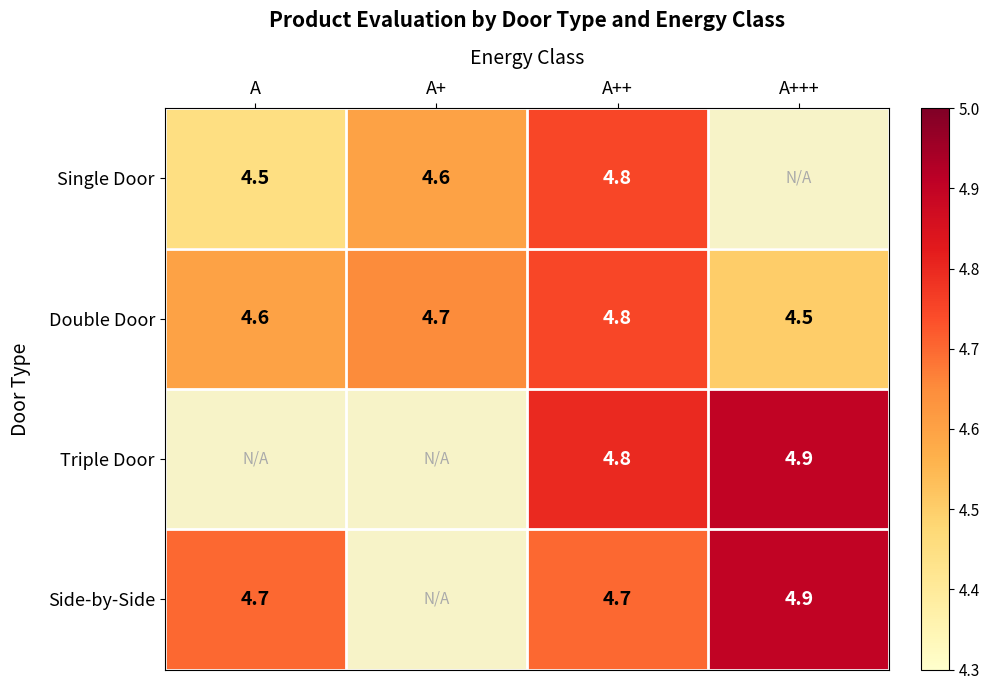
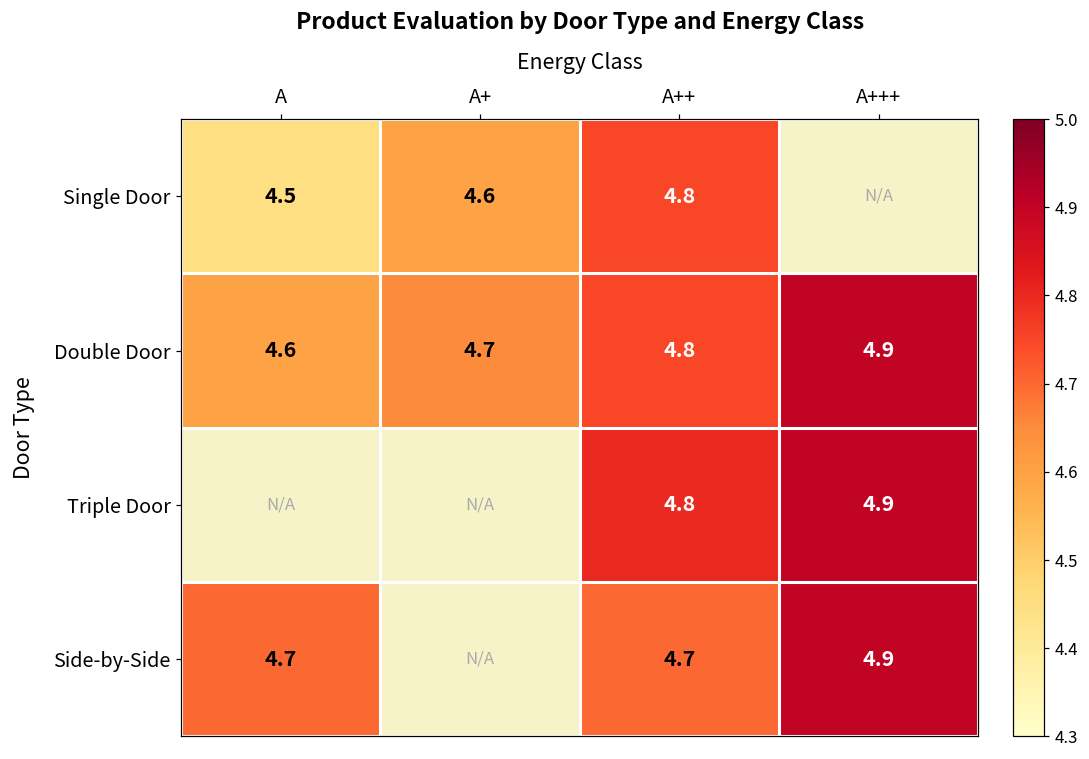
  {
    "Single Door": {
      "A": 4.5,
      "A+": 4.6,
      "A++": 4.8
    },
    "Double Door": {
      "A": 4.6,
      "A+": 4.7,
      "A++": 4.8,
-     "A+++": 4.5
+     "A+++": 4.9
    },
    "Triple Door": {
      "A++": 4.8,
      "A+++": 4.9
    },
    "Side-by-Side": {
      "A": 4.7,
      "A++": 4.7,
      "A+++": 4.9
    }
  }
